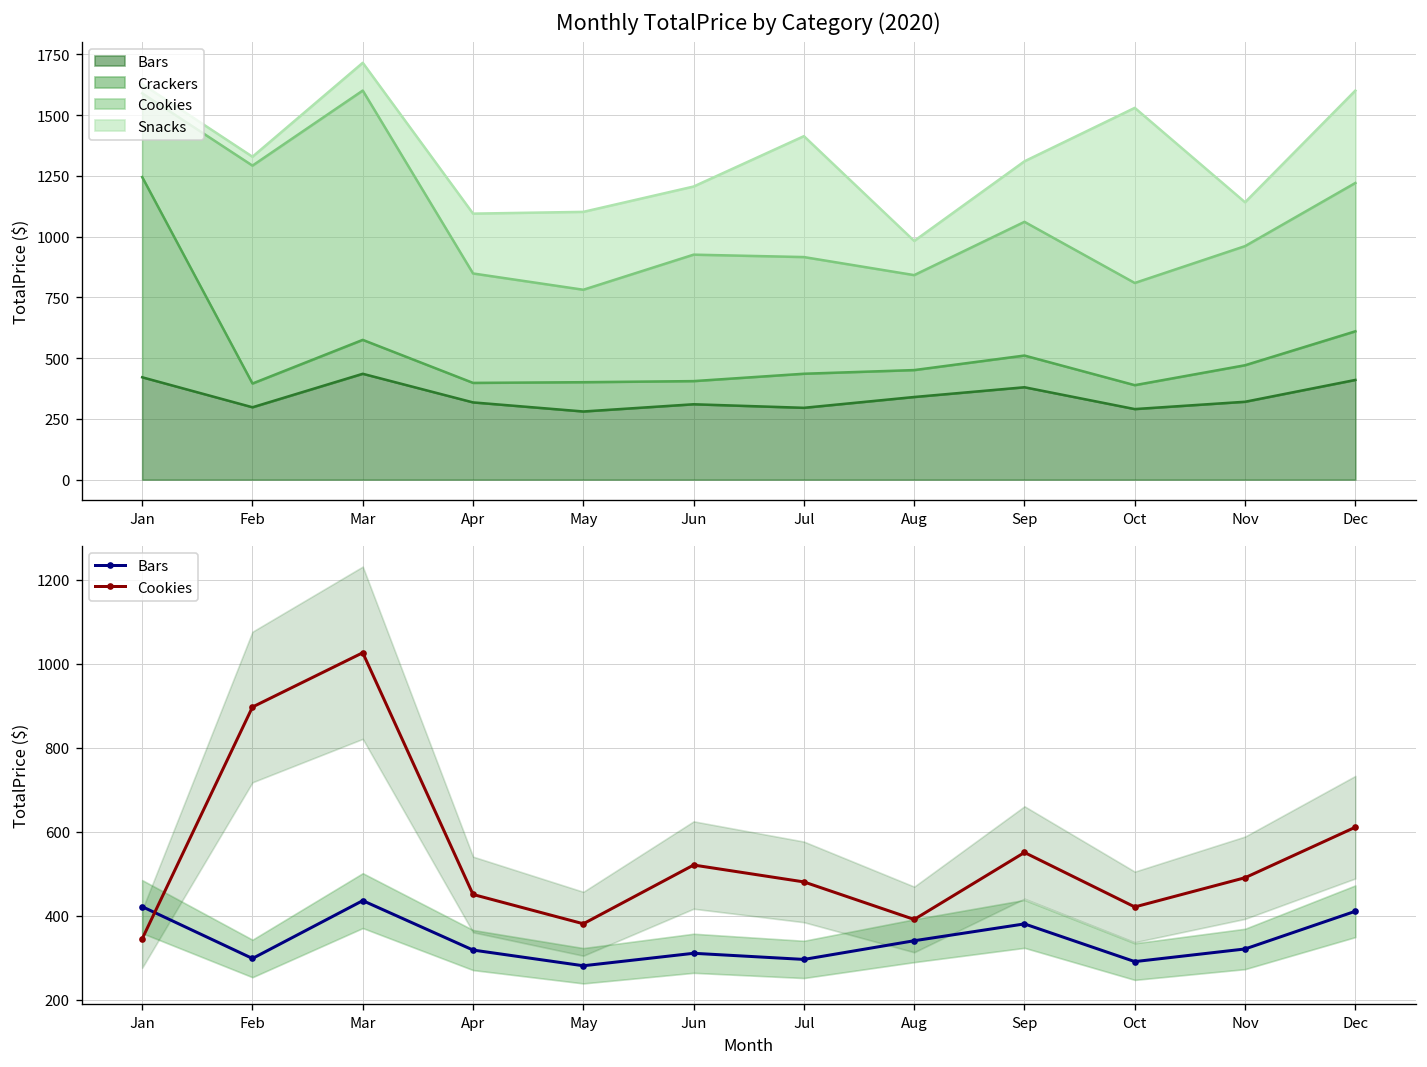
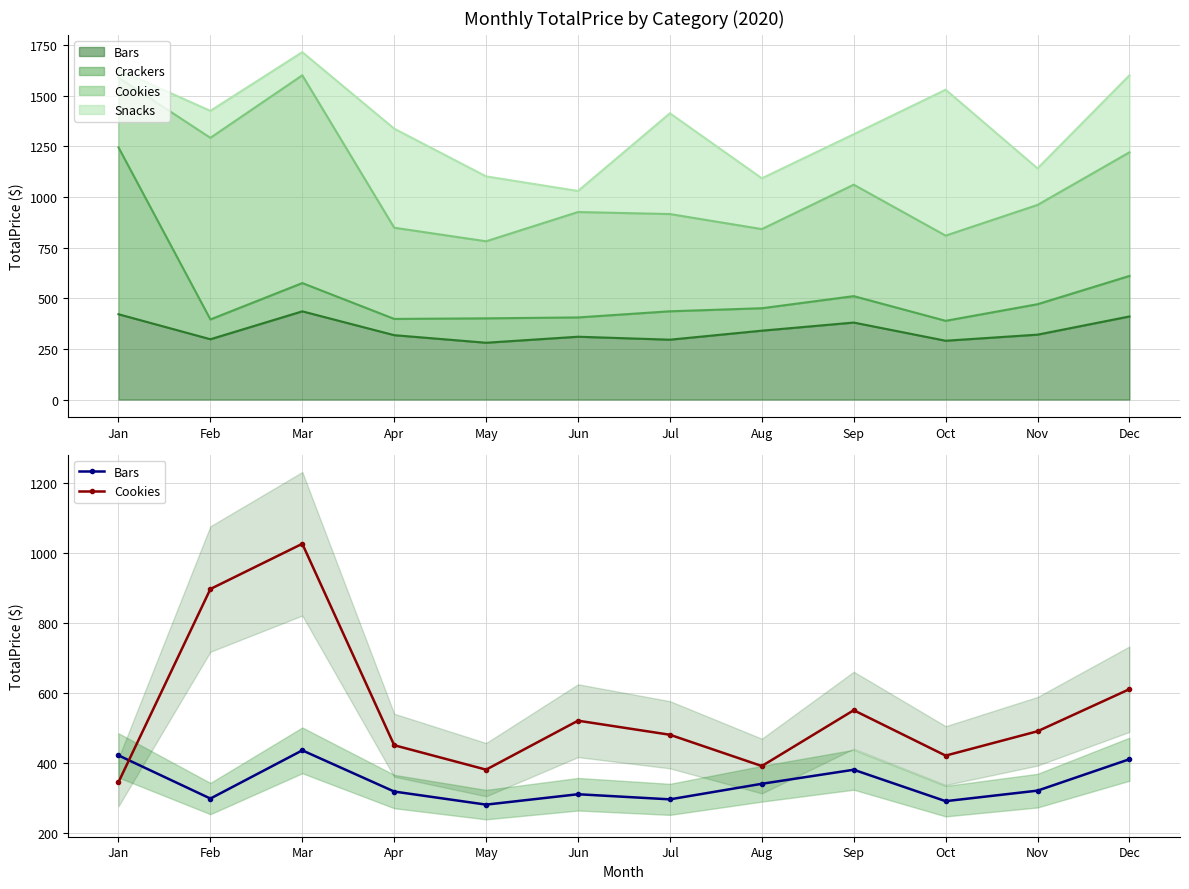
  {
    "Monthly TotalPrice by Category (2020)": {
      "Snacks": {
-       "Feb": 40,
+       "Feb": 130,
        "Mar": 110,
-       "Apr": 250,
+       "Apr": 490,
        "May": 320,
-       "Jun": 280,
+       "Jun": 100,
        "Jul": 500,
-       "Aug": 140,
+       "Aug": 250,
        "Sep": 250,
        "Oct": 720,
        "Nov": 180,
        "Dec": 380
      }
    }
  }
